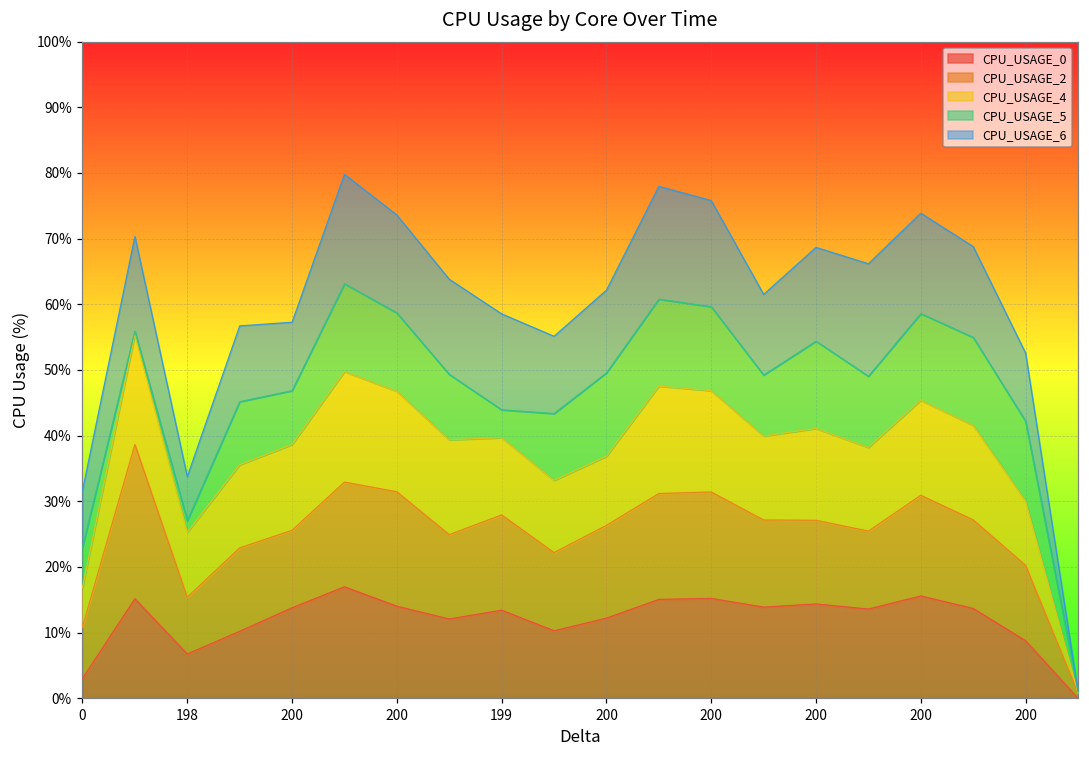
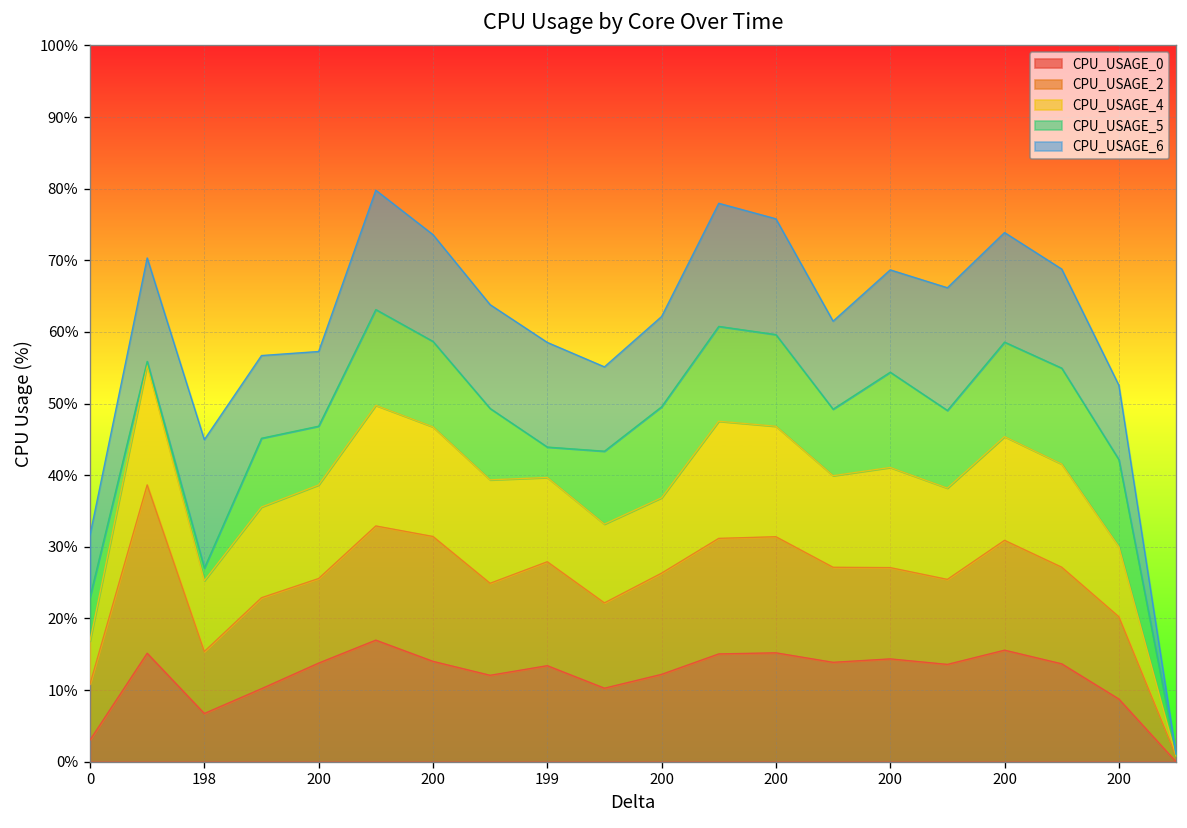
  {
    "CPU_USAGE_4": {
      "0": "6%",
      "198": "10%",
      "199": "12%"
    },
    "CPU_USAGE_5": {
      "0": "6%",
      "198": "2%",
      "199": "4%"
    },
    "CPU_USAGE_6": {
      "0": "9%",
-     "198": "7%",
+     "198": "18%",
      "199": "15%"
    }
  }
